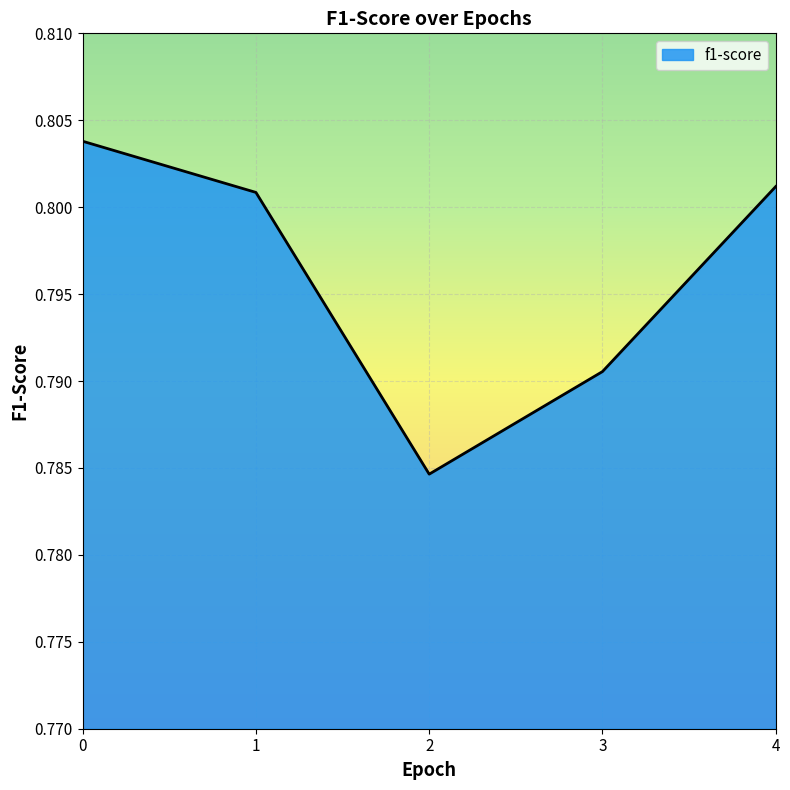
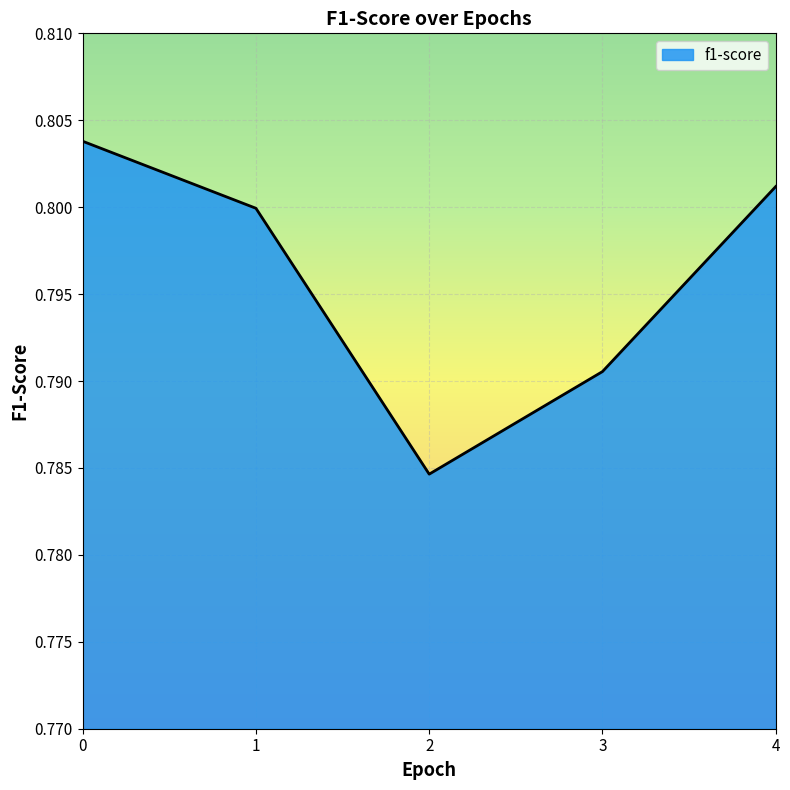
  {
    "0": 0.8038,
-   "1": 0.8008,
+   "1": 0.7999,
    "2": 0.7846,
    "3": 0.7905,
    "4": 0.8012
  }
